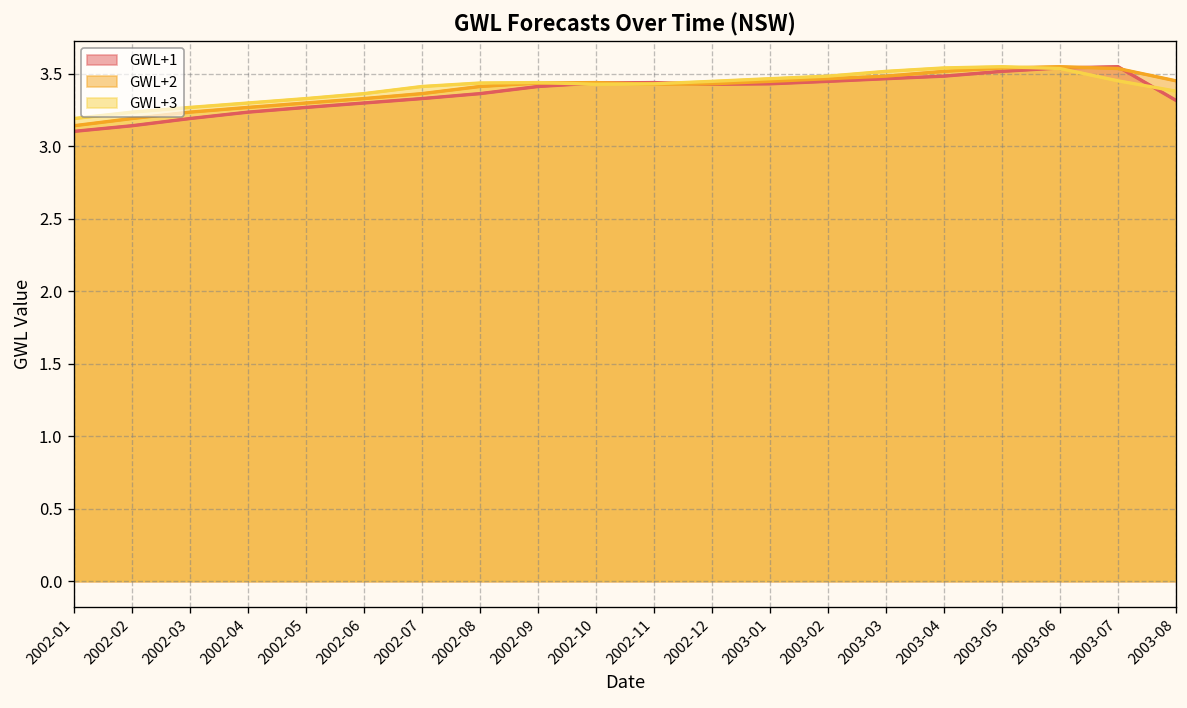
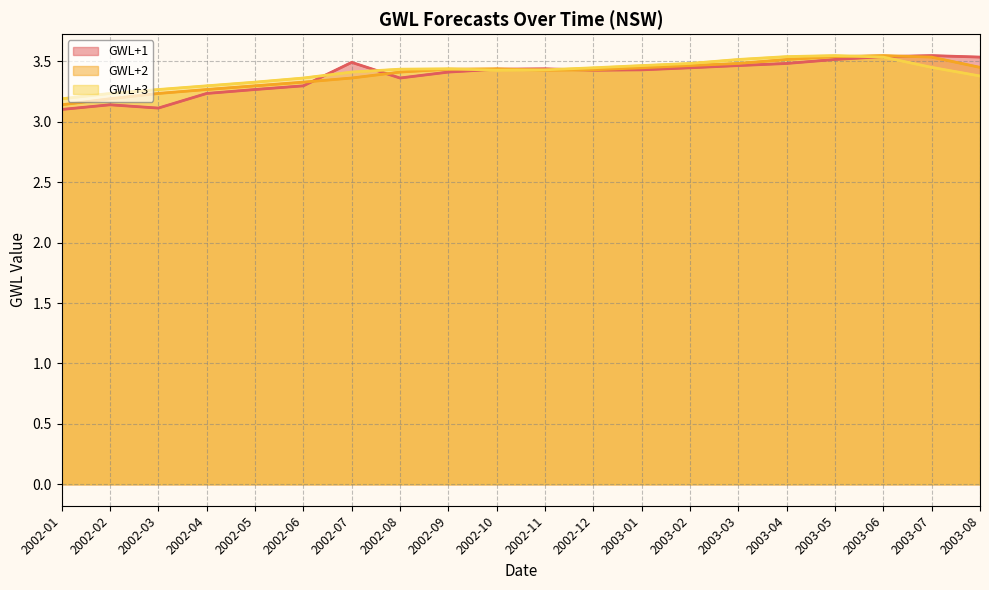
  {
    "GWL+1": {
      "2002-01": 3.10,
      "2002-02": 3.14,
-     "2002-03": 3.19,
+     "2002-03": 3.11,
      "2002-04": 3.24,
      "2002-05": 3.27,
      "2002-06": 3.30,
-     "2002-07": 3.33,
+     "2002-07": 3.49,
      "2002-08": 3.36,
      "2002-09": 3.41,
      "2003-04": 3.48,
      "2003-05": 3.52,
-     "2003-08": 3.32
+     "2003-08": 3.54
    }
  }
